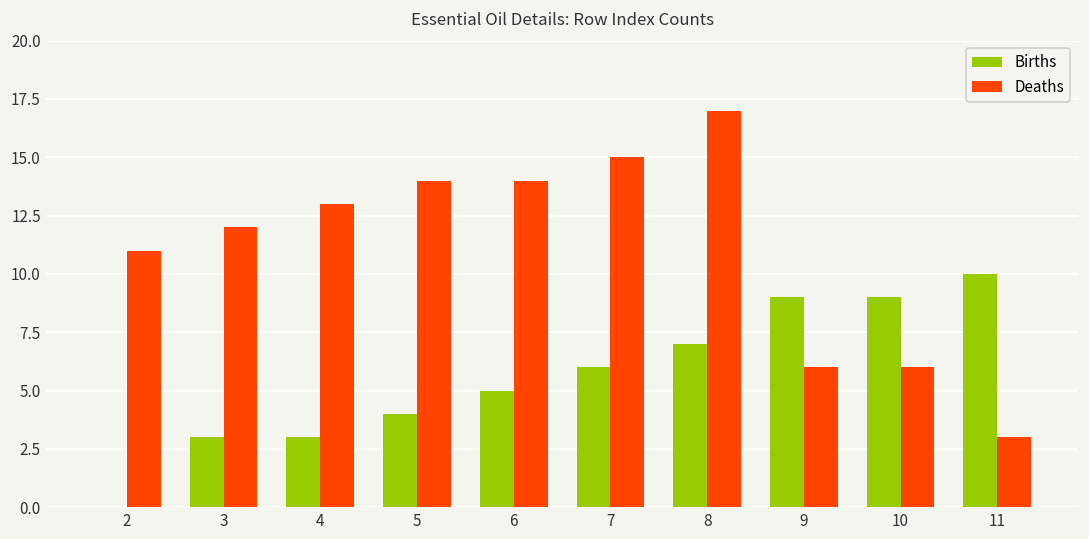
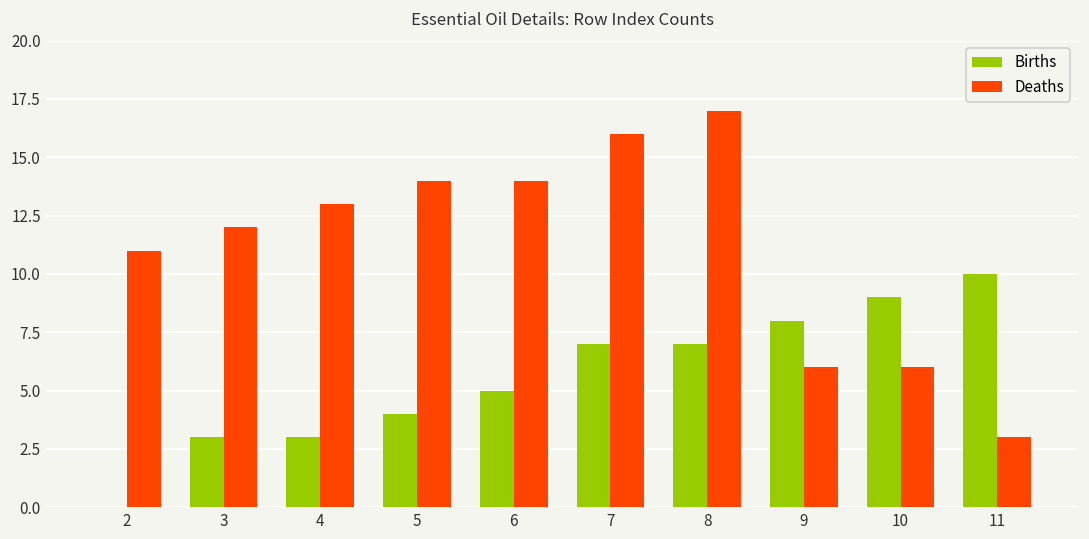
  {
    "Births": {
      "2": 0,
      "3": 3,
      "4": 3,
      "5": 4,
      "6": 5,
-     "7": 6,
+     "7": 7,
      "8": 7,
-     "9": 9,
+     "9": 8,
      "10": 9,
      "11": 10
    },
    "Deaths": {
      "2": 11,
      "3": 12,
      "4": 13,
      "5": 14,
      "6": 14,
-     "7": 15,
+     "7": 16,
      "8": 17,
      "9": 6,
      "10": 6,
      "11": 3
    }
  }
